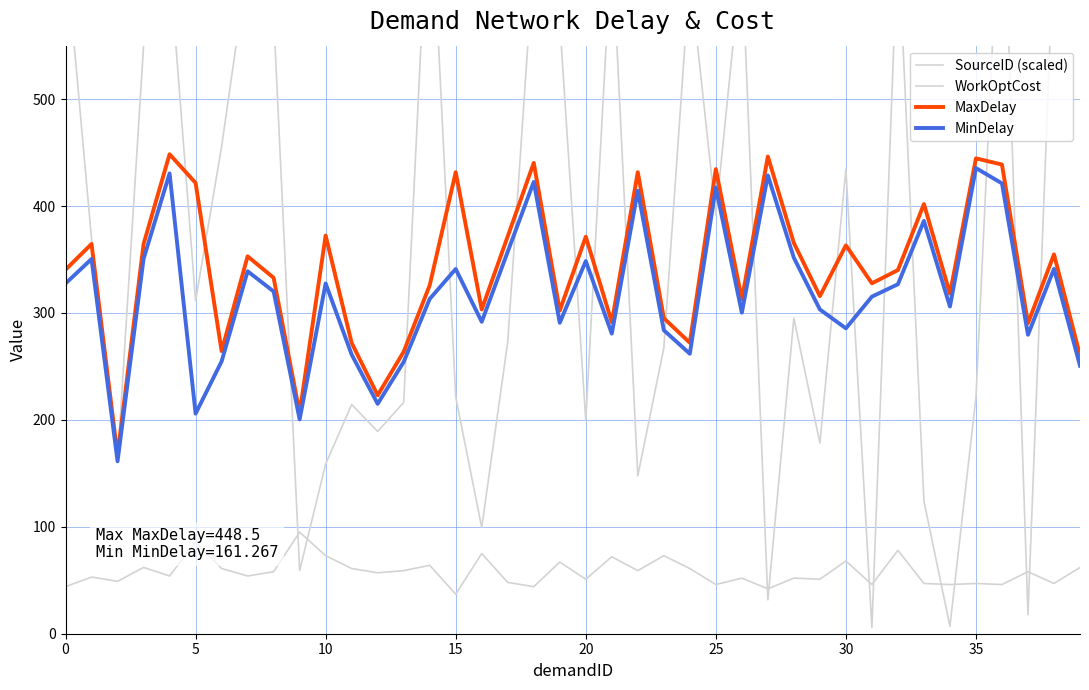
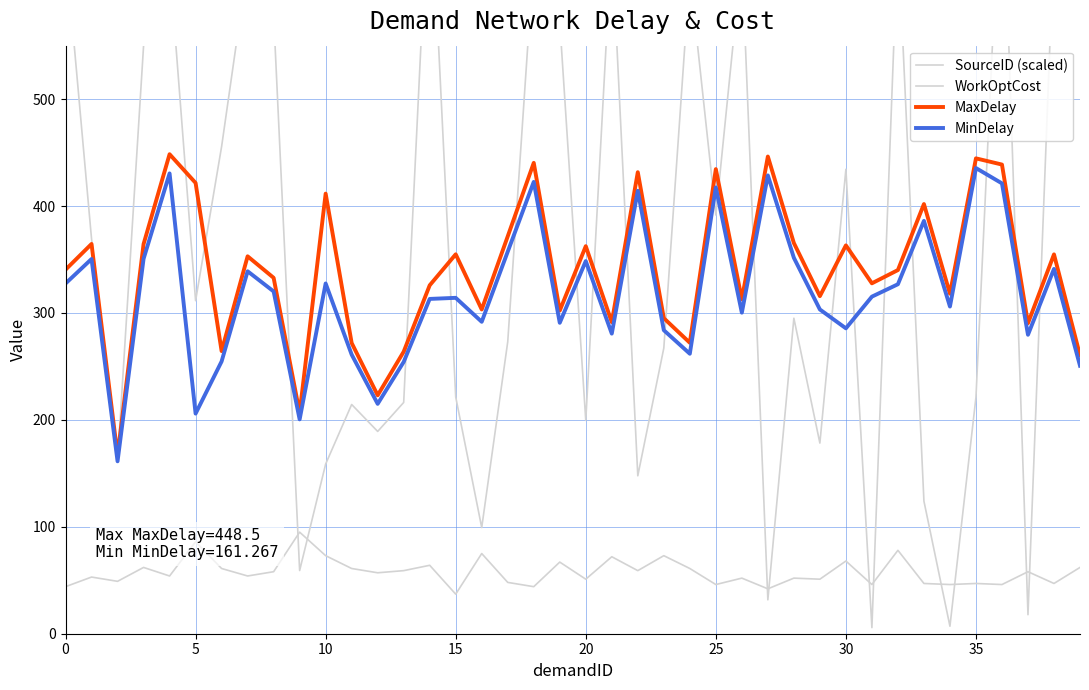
  {
    "MaxDelay": {
      "0": 340,
      "5": 422,
-     "10": 372,
-     "15": 432,
-     "20": 371,
+     "10": 412,
+     "15": 355,
+     "20": 362,
      "25": 435,
      "30": 363,
      "35": 445
    },
    "MinDelay": {
      "0": 328,
      "5": 206,
      "10": 328,
-     "15": 341,
+     "15": 314,
      "20": 349,
      "25": 417,
      "30": 286,
      "35": 436
    }
  }
